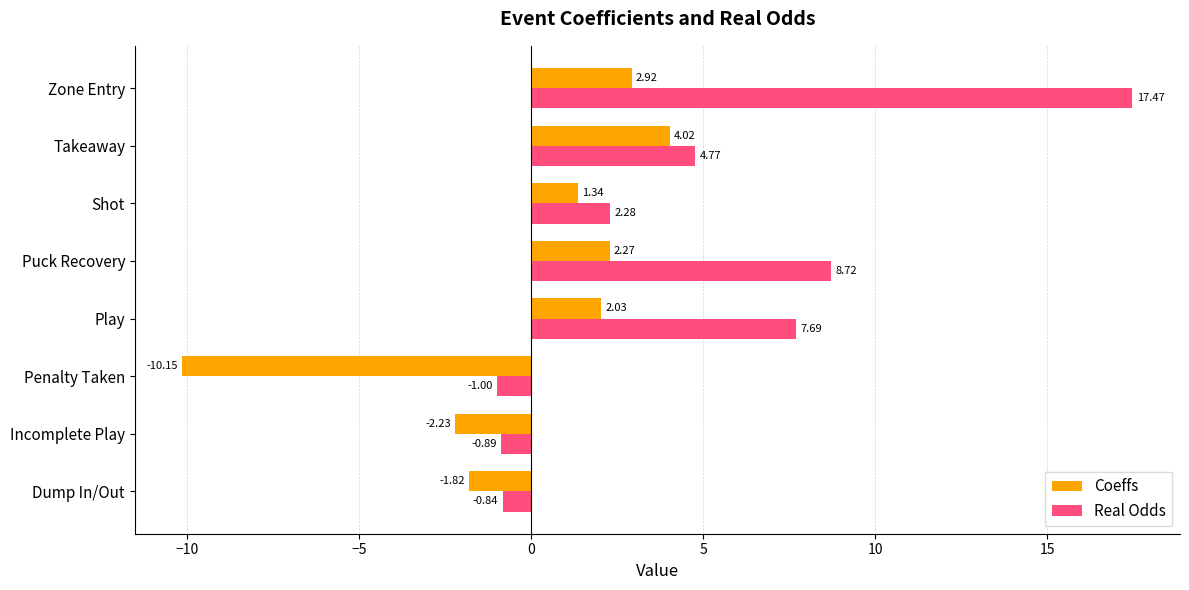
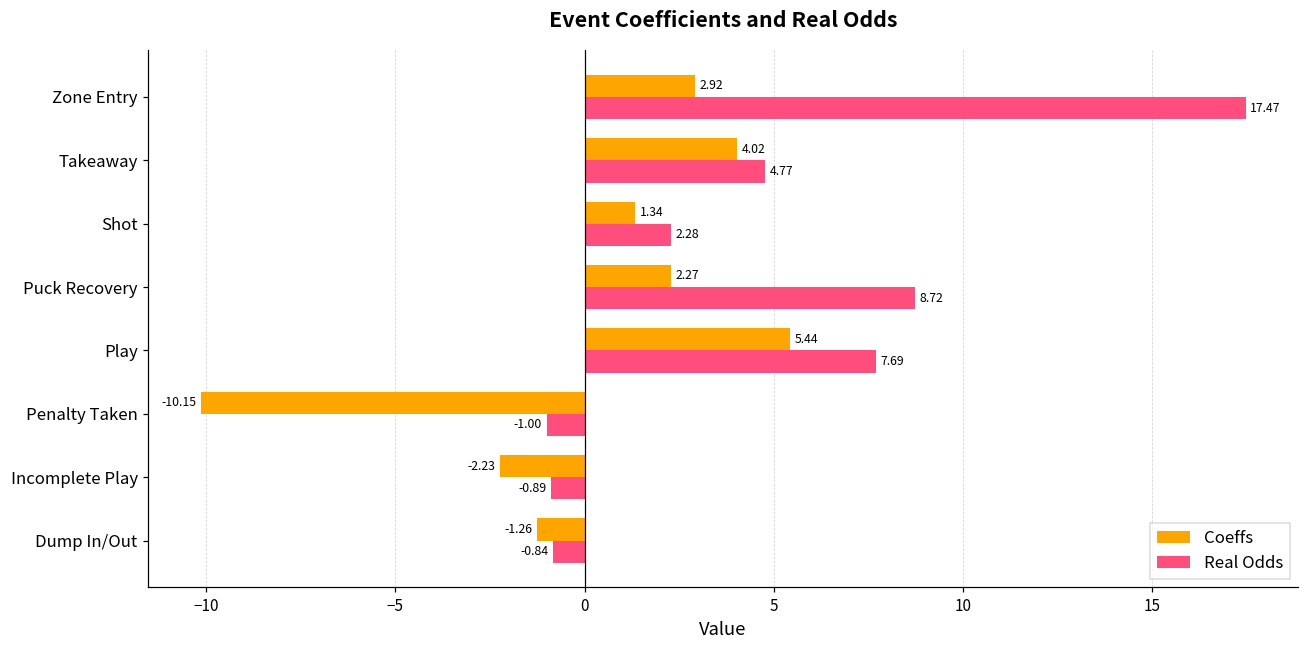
  {
    "Coeffs": {
      "Zone Entry": 2.92,
      "Takeaway": 4.02,
      "Shot": 1.34,
      "Puck Recovery": 2.27,
-     "Play": 2.03,
+     "Play": 5.44,
      "Penalty Taken": -10.15,
      "Incomplete Play": -2.23,
-     "Dump In/Out": -1.82
+     "Dump In/Out": -1.26
    },
    "Real Odds": {
      "Zone Entry": 17.47,
      "Takeaway": 4.77,
      "Shot": 2.28,
      "Puck Recovery": 8.72,
      "Play": 7.69,
      "Penalty Taken": -1.00,
      "Incomplete Play": -0.89,
      "Dump In/Out": -0.84
    }
  }
